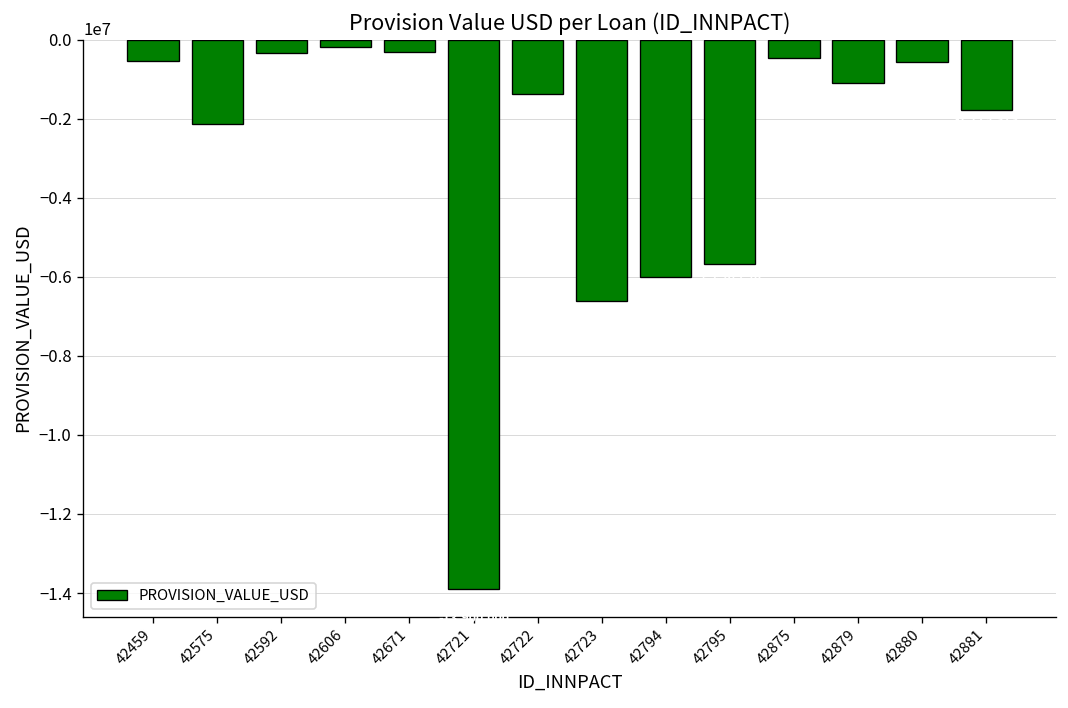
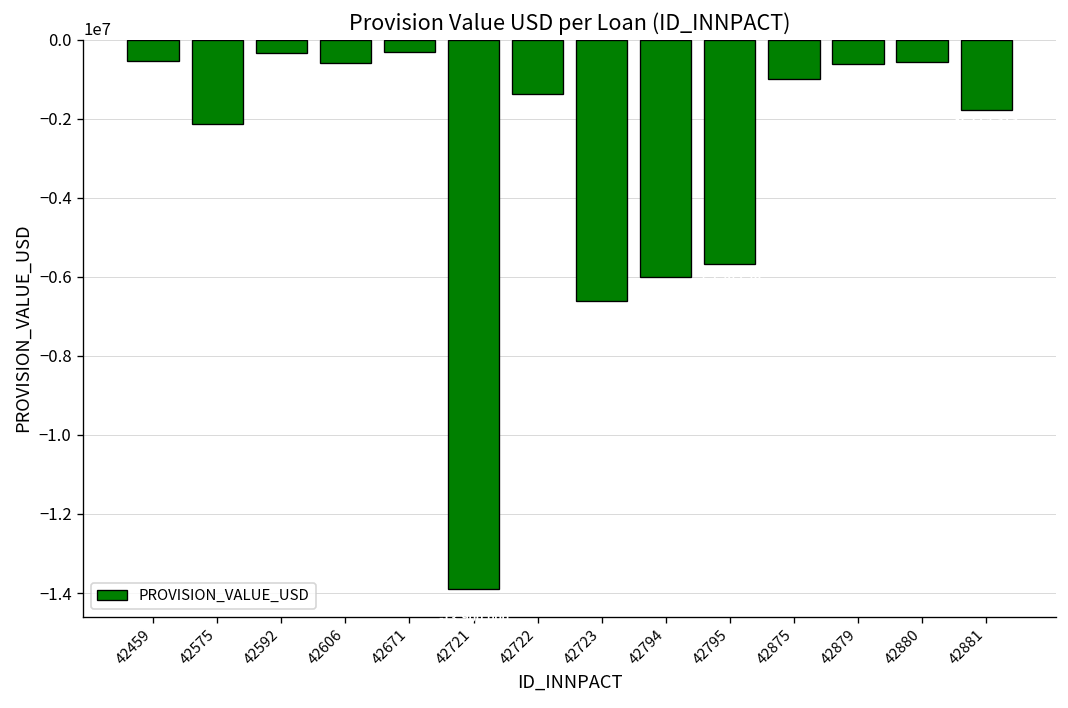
  {
    "42459": -500000,
    "42575": -2100000,
    "42592": -400000,
-   "42606": -200000,
+   "42606": -600000,
    "42671": -300000,
    "42721": -13900000,
    "42722": -1400000,
    "42723": -6600000,
    "42794": -6000000,
    "42795": -5700000,
-   "42875": -500000,
-   "42879": -1100000,
+   "42875": -1000000,
+   "42879": -600000,
    "42880": -600000,
    "42881": -1800000
  }
